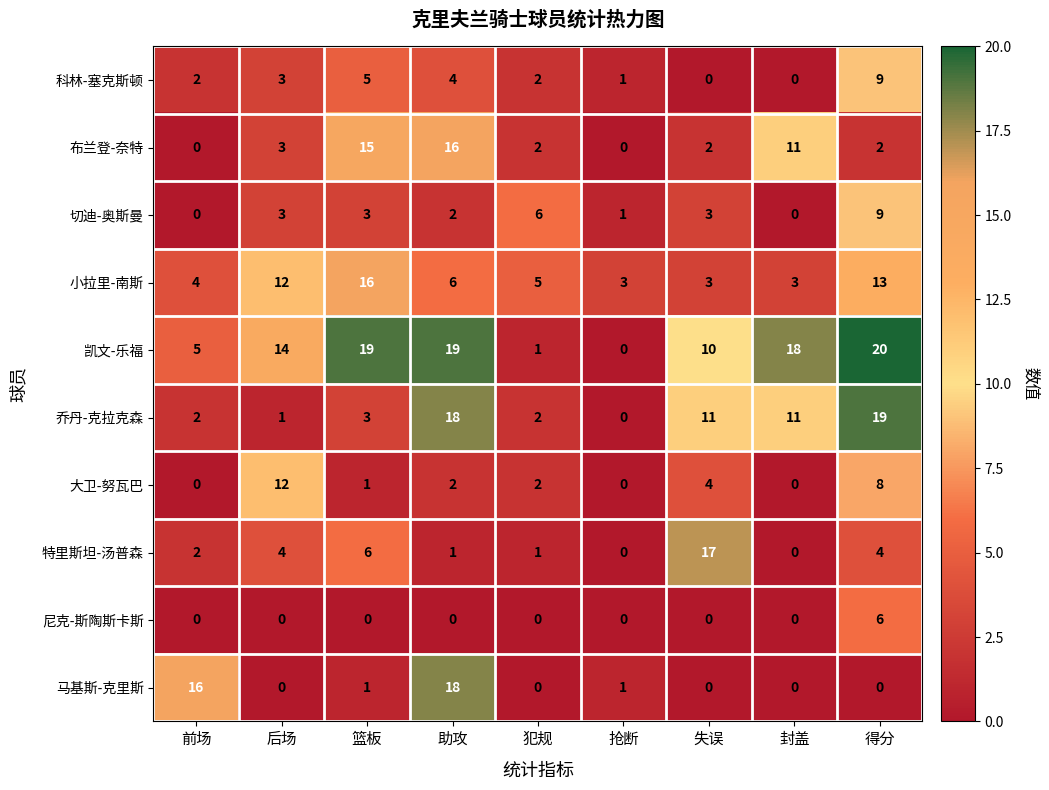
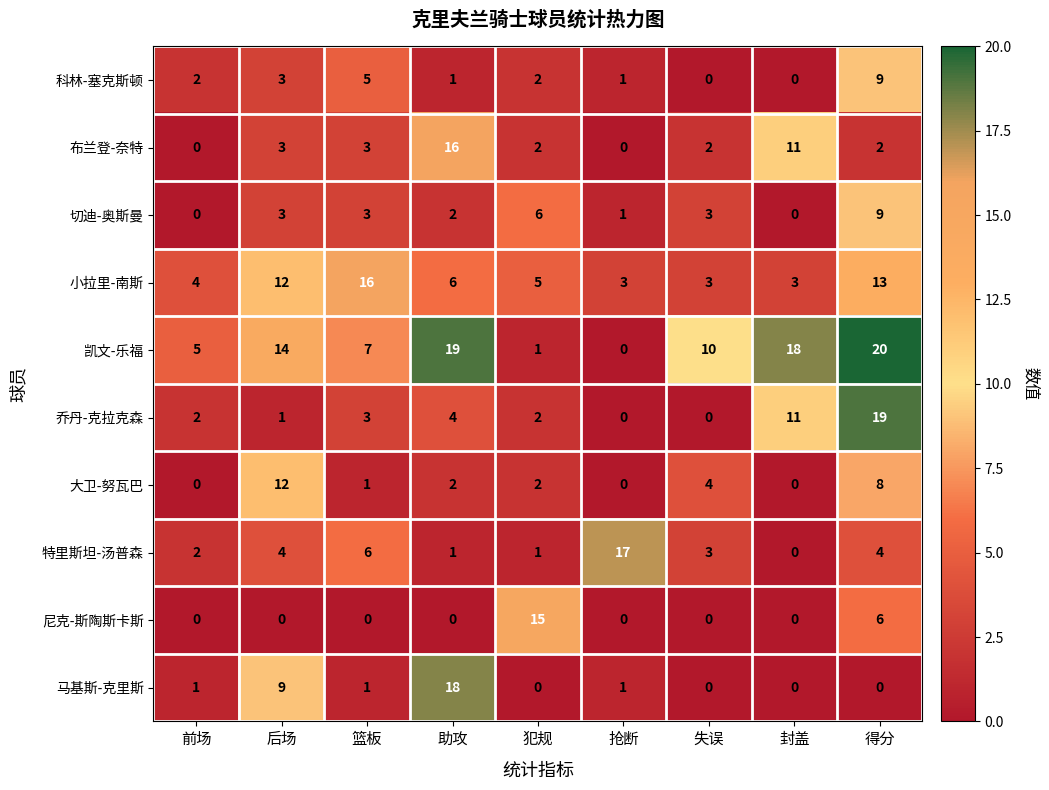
  {
    "科林-塞克斯顿": {
      "前场": 2,
      "后场": 3,
      "篮板": 5,
-     "助攻": 4,
+     "助攻": 1,
      "犯规": 2,
      "抢断": 1,
      "失误": 0,
      "封盖": 0,
      "得分": 9
    },
    "布兰登-奈特": {
      "前场": 0,
      "后场": 3,
-     "篮板": 15,
+     "篮板": 3,
      "助攻": 16,
      "犯规": 2,
      "抢断": 0,
      "失误": 2,
      "封盖": 11,
      "得分": 2
    },
    "切迪-奥斯曼": {
      "前场": 0,
      "后场": 3,
      "篮板": 3,
      "助攻": 2,
      "犯规": 6,
      "抢断": 1,
      "失误": 3,
      "封盖": 0,
      "得分": 9
    },
    "小拉里-南斯": {
      "前场": 4,
      "后场": 12,
      "篮板": 16,
      "助攻": 6,
      "犯规": 5,
      "抢断": 3,
      "失误": 3,
      "封盖": 3,
      "得分": 13
    },
    "凯文-乐福": {
      "前场": 5,
      "后场": 14,
-     "篮板": 19,
+     "篮板": 7,
      "助攻": 19,
      "犯规": 1,
      "抢断": 0,
      "失误": 10,
      "封盖": 18,
      "得分": 20
    },
    "乔丹-克拉克森": {
      "前场": 2,
      "后场": 1,
      "篮板": 3,
-     "助攻": 18,
+     "助攻": 4,
      "犯规": 2,
      "抢断": 0,
-     "失误": 11,
+     "失误": 0,
      "封盖": 11,
      "得分": 19
    },
    "大卫-努瓦巴": {
      "前场": 0,
      "后场": 12,
      "篮板": 1,
      "助攻": 2,
      "犯规": 2,
      "抢断": 0,
      "失误": 4,
      "封盖": 0,
      "得分": 8
    },
    "特里斯坦-汤普森": {
      "前场": 2,
      "后场": 4,
      "篮板": 6,
      "助攻": 1,
      "犯规": 1,
-     "抢断": 0,
-     "失误": 17,
+     "抢断": 17,
+     "失误": 3,
      "封盖": 0,
      "得分": 4
    },
    "尼克-斯陶斯卡斯": {
      "前场": 0,
      "后场": 0,
      "篮板": 0,
      "助攻": 0,
-     "犯规": 0,
+     "犯规": 15,
      "抢断": 0,
      "失误": 0,
      "封盖": 0,
      "得分": 6
    },
    "马基斯-克里斯": {
-     "前场": 16,
-     "后场": 0,
+     "前场": 1,
+     "后场": 9,
      "篮板": 1,
      "助攻": 18,
      "犯规": 0,
      "抢断": 1,
      "失误": 0,
      "封盖": 0,
      "得分": 0
    }
  }
